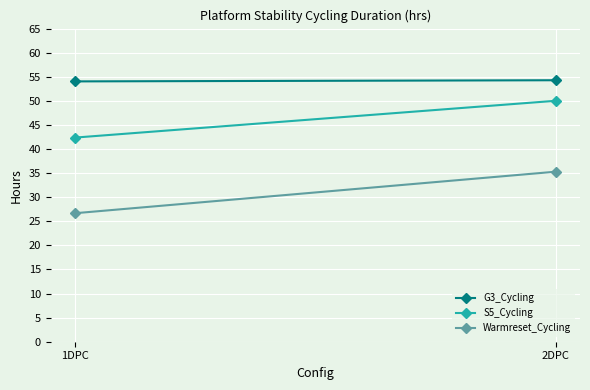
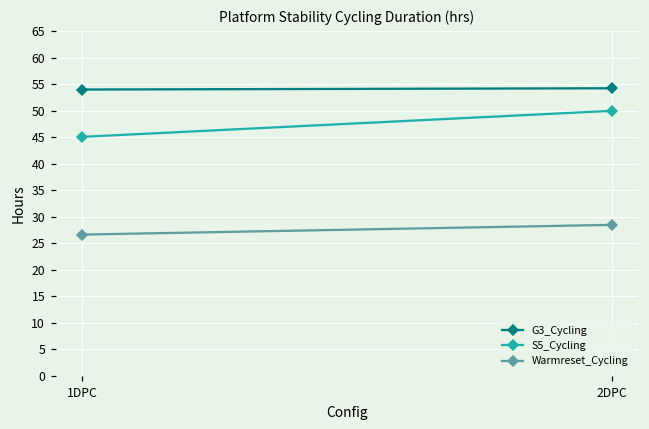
  {
    "G3_Cycling": {
      "1DPC": 54,
      "2DPC": 54
    },
    "S5_Cycling": {
-     "1DPC": 42,
+     "1DPC": 45,
      "2DPC": 50
    },
    "Warmreset_Cycling": {
      "1DPC": 27,
-     "2DPC": 35
+     "2DPC": 29
    }
  }
